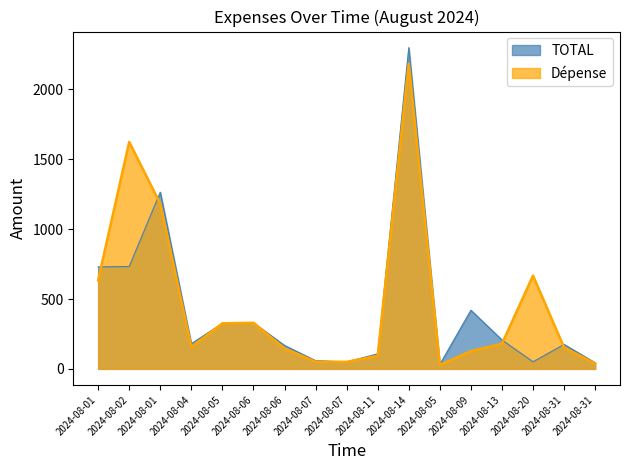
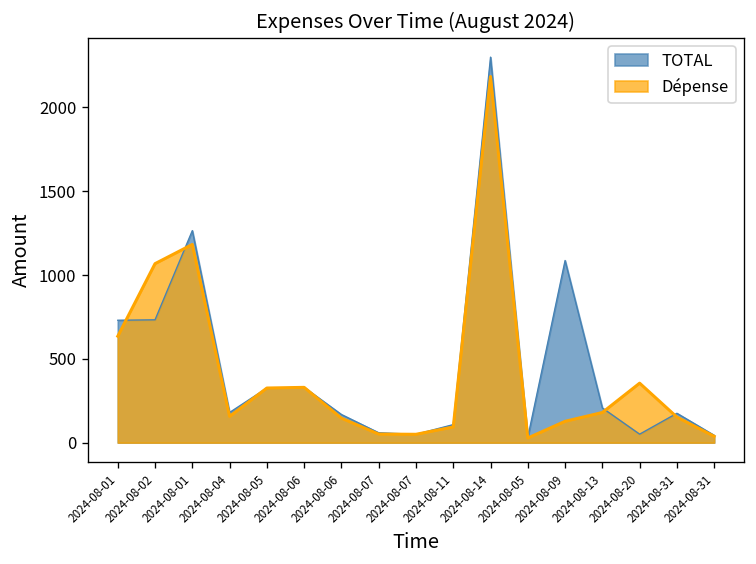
  {
    "TOTAL": {
      "2024-08-02": 730,
      "2024-08-04": 180,
      "2024-08-14": 2300,
-     "2024-08-09": 420,
+     "2024-08-09": 1090,
      "2024-08-13": 210,
      "2024-08-20": 50
    },
    "Dépense": {
-     "2024-08-02": 1620,
+     "2024-08-02": 1070,
      "2024-08-04": 160,
      "2024-08-14": 2180,
      "2024-08-09": 130,
      "2024-08-13": 180,
-     "2024-08-20": 670
+     "2024-08-20": 360
    }
  }
